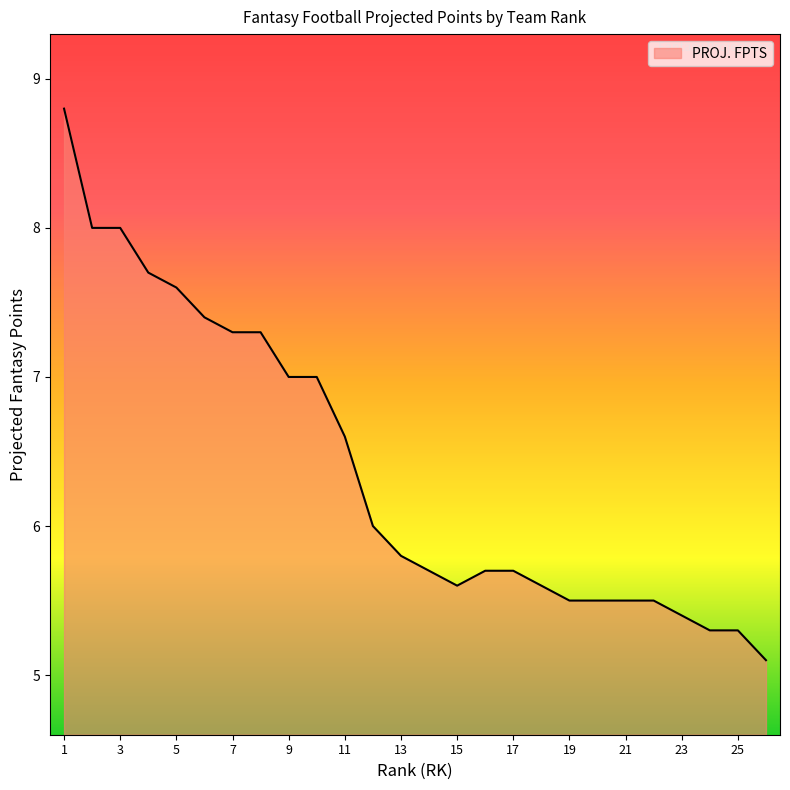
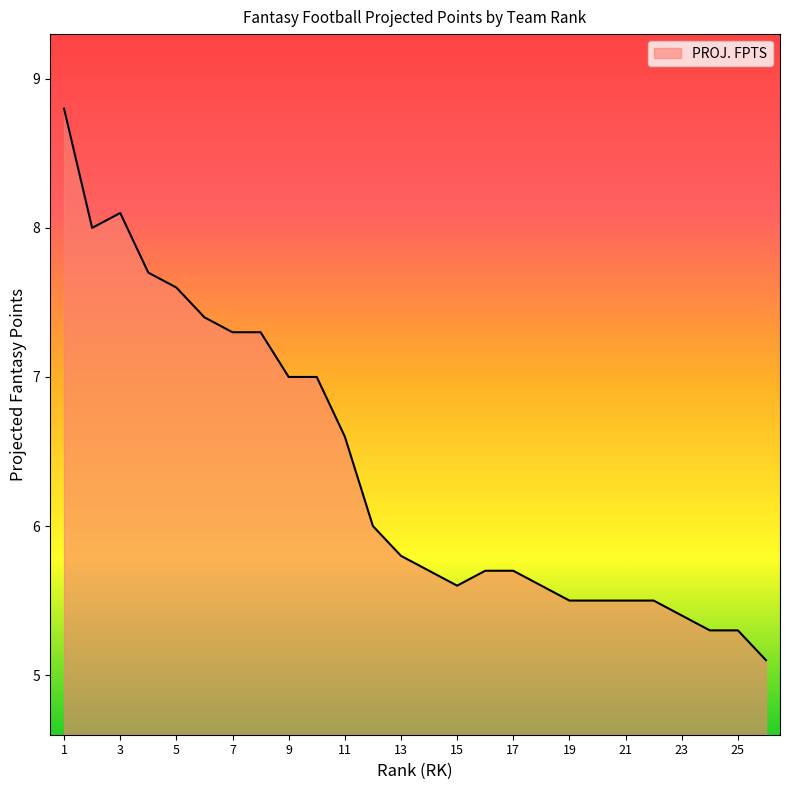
  {
    "1": 8.8,
-   "3": 8.0,
+   "3": 8.1,
    "5": 7.6,
    "7": 7.3,
    "9": 7.0,
    "11": 6.6,
    "13": 5.8,
    "15": 5.6,
    "17": 5.7,
    "19": 5.5,
    "21": 5.5,
    "23": 5.4,
    "25": 5.3
  }
